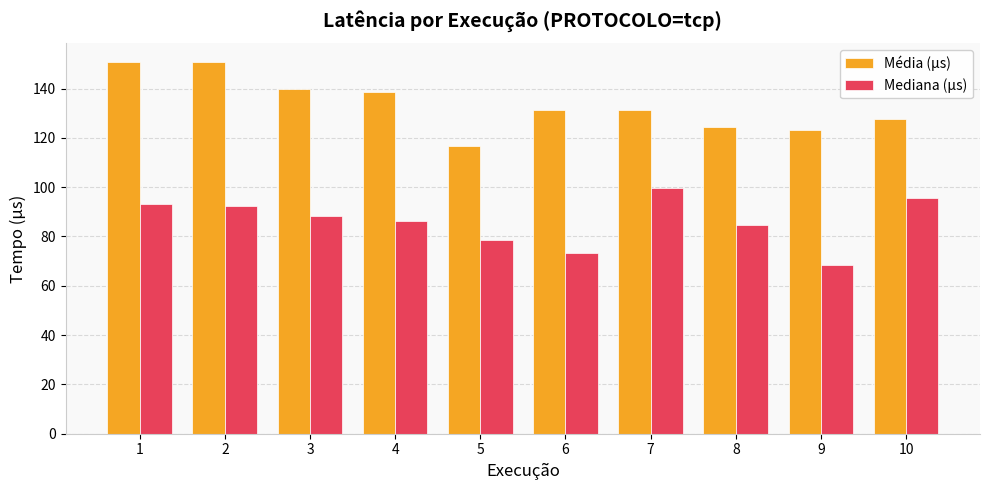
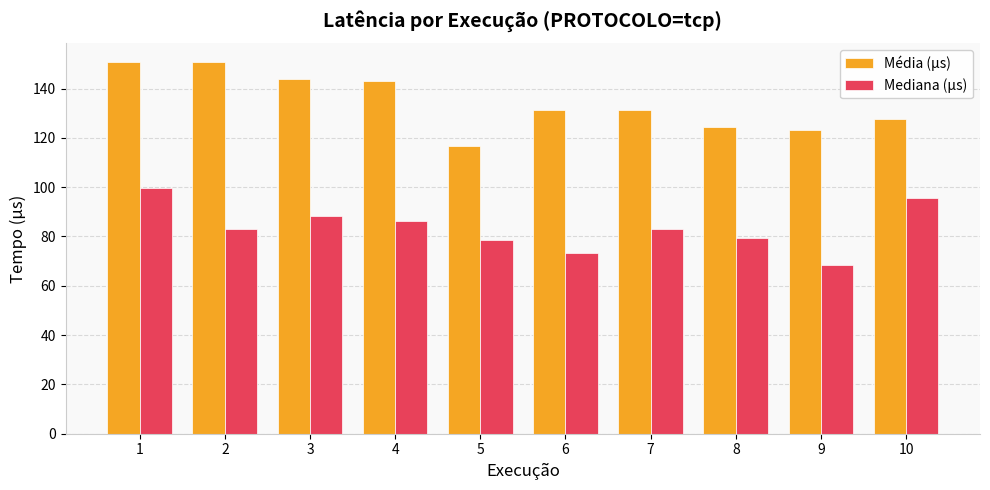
  {
    "Média (µs)": {
      "1": 151,
      "2": 151,
-     "3": 140,
-     "4": 139,
+     "3": 144,
+     "4": 143,
      "5": 117,
      "6": 131,
      "7": 131,
      "8": 124,
      "9": 123,
      "10": 128
    },
    "Mediana (µs)": {
-     "1": 93,
-     "2": 92,
+     "1": 100,
+     "2": 83,
      "3": 88,
      "4": 86,
      "5": 78,
      "6": 73,
-     "7": 100,
-     "8": 85,
+     "7": 83,
+     "8": 80,
      "9": 68,
      "10": 96
    }
  }
